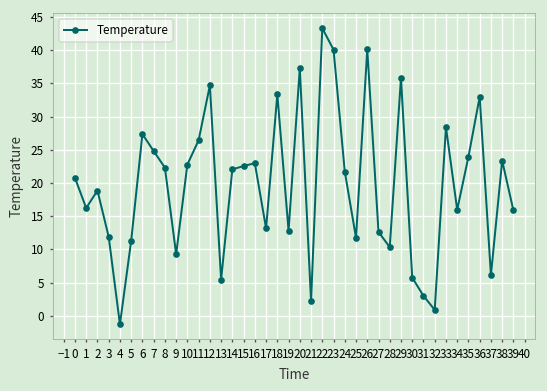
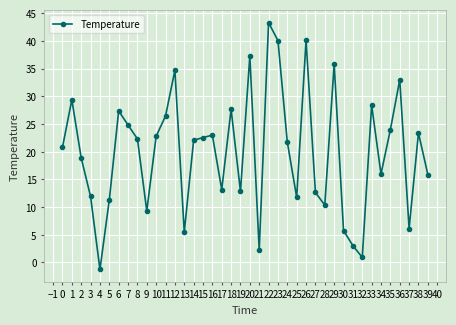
  {
    "0": 21,
-   "1": 16,
+   "1": 29,
    "2": 19,
    "3": 12,
    "4": -1,
    "5": 11,
    "6": 27,
    "7": 25,
    "8": 22,
    "9": 9,
    "12": 35,
    "15": 23,
    "16": 23,
    "17": 13,
-   "18": 33,
+   "18": 28,
    "19": 13,
    "20": 37,
    "21": 2,
    "22": 43,
    "23": 40,
    "24": 22,
    "25": 12,
    "26": 40,
    "27": 13,
    "28": 10,
    "29": 36,
    "30": 6,
    "31": 3,
    "32": 1,
    "33": 28,
    "34": 16,
    "35": 24,
    "36": 33,
    "37": 6,
    "38": 23,
    "39": 16
  }
